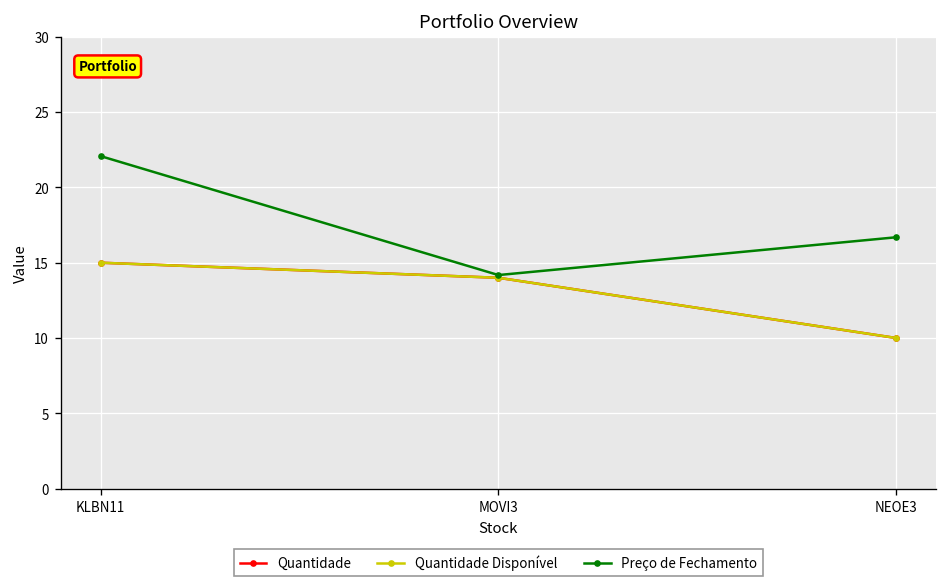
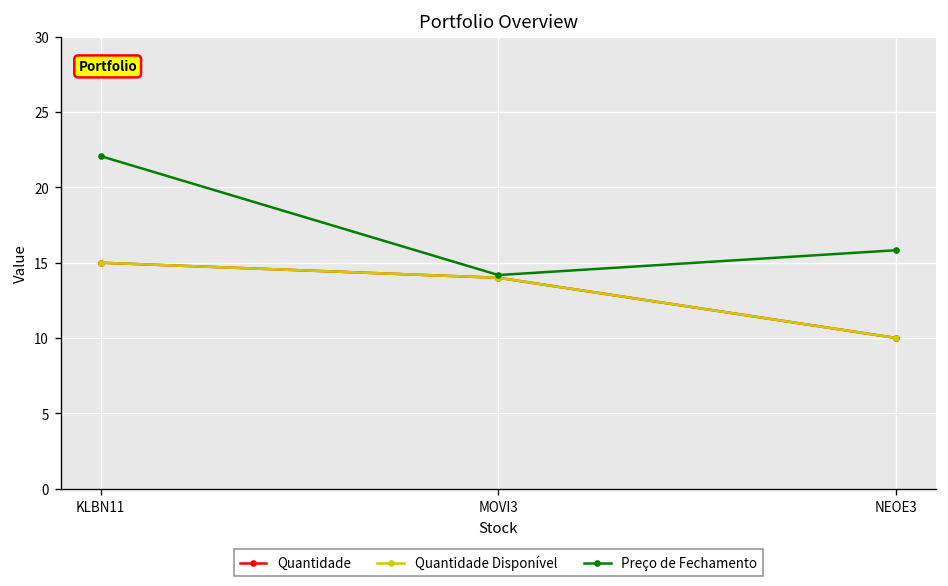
  {
    "Quantidade Disponível": {
      "KLBN11": 15.0,
      "NEOE3": 10.0
    },
    "Preço de Fechamento": {
      "KLBN11": 22.1,
-     "NEOE3": 16.7
+     "NEOE3": 15.8
    }
  }
